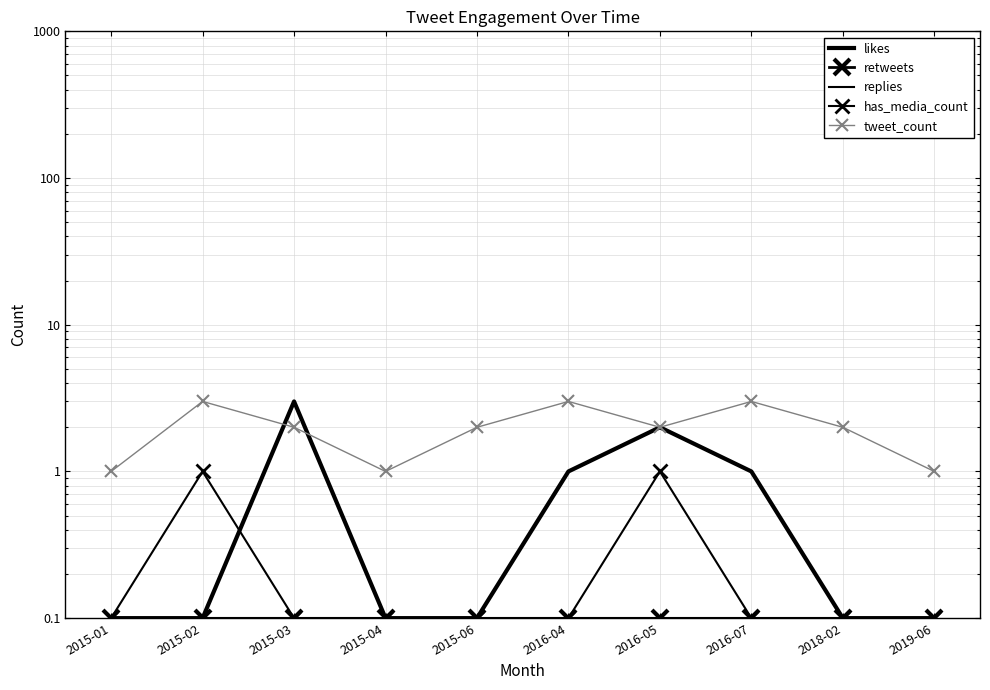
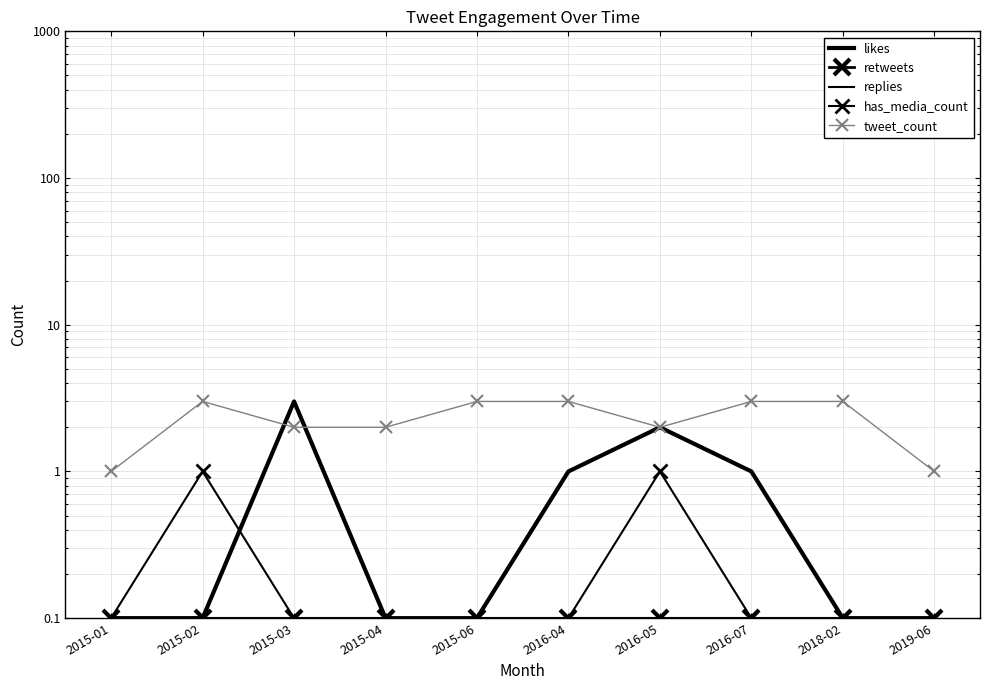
  {
    "tweet_count": {
      "2015-01": 1,
      "2015-02": 3,
      "2015-03": 2,
-     "2015-04": 1,
-     "2015-06": 2,
+     "2015-04": 2,
+     "2015-06": 3,
      "2016-04": 3,
      "2016-07": 3,
-     "2018-02": 2,
+     "2018-02": 3,
      "2019-06": 1
    }
  }
